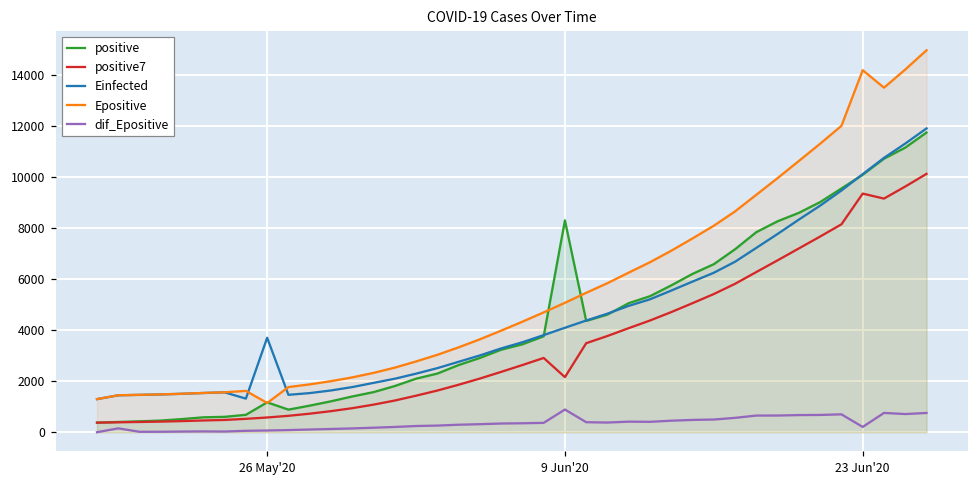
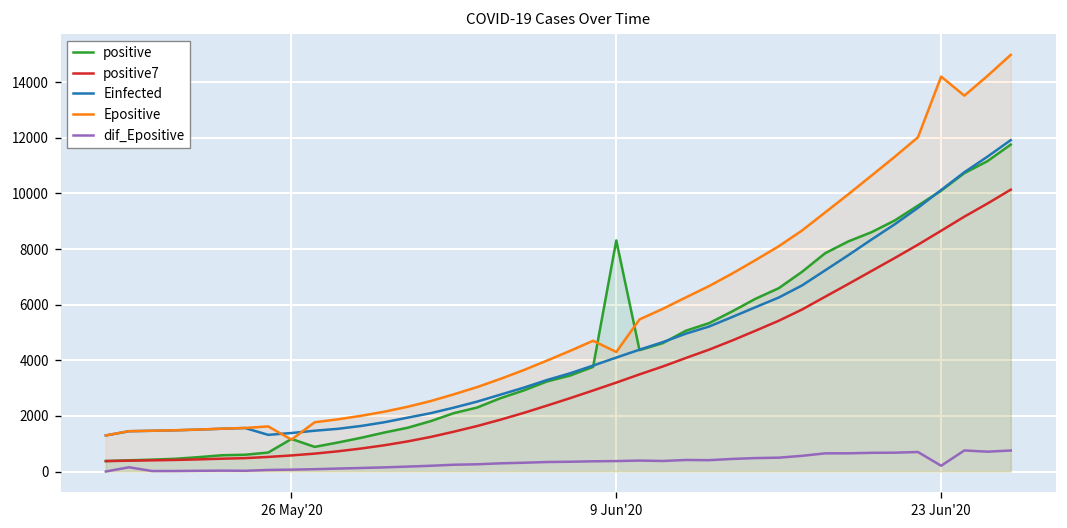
  {
    "positive": {
      "9 Jun'20": 8300
    },
    "positive7": {
      "26 May'20": 600,
-     "9 Jun'20": 2200,
-     "23 Jun'20": 9400
+     "9 Jun'20": 3200,
+     "23 Jun'20": 8700
    },
    "Einfected": {
-     "26 May'20": 3700,
+     "26 May'20": 1400,
      "9 Jun'20": 4100
    },
    "Epositive": {
-     "9 Jun'20": 5100,
+     "9 Jun'20": 4300,
      "23 Jun'20": 14200
    },
    "dif_Epositive": {
      "26 May'20": 100,
-     "9 Jun'20": 900,
+     "9 Jun'20": 400,
      "23 Jun'20": 200
    }
  }
